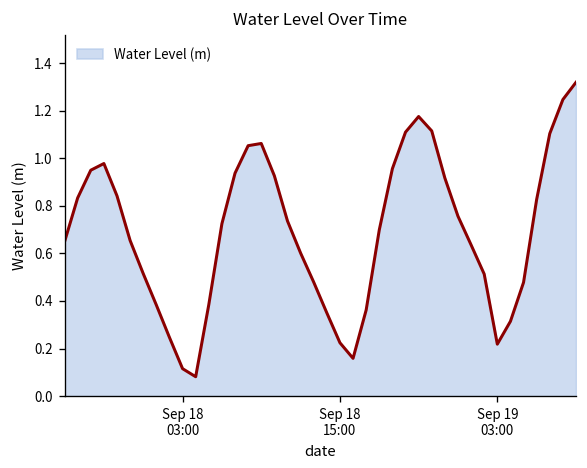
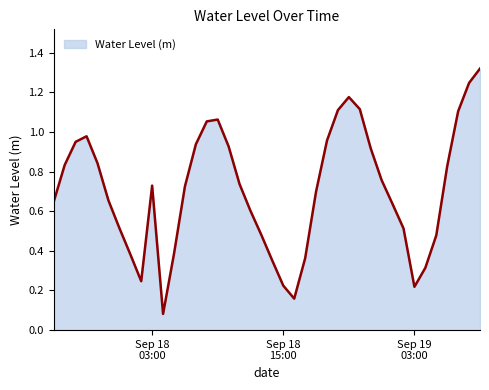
  {
-   "Sep 18 03:00": 0.12,
+   "Sep 18 03:00": 0.73,
    "Sep 18 15:00": 0.22,
    "Sep 19 03:00": 0.22
  }
